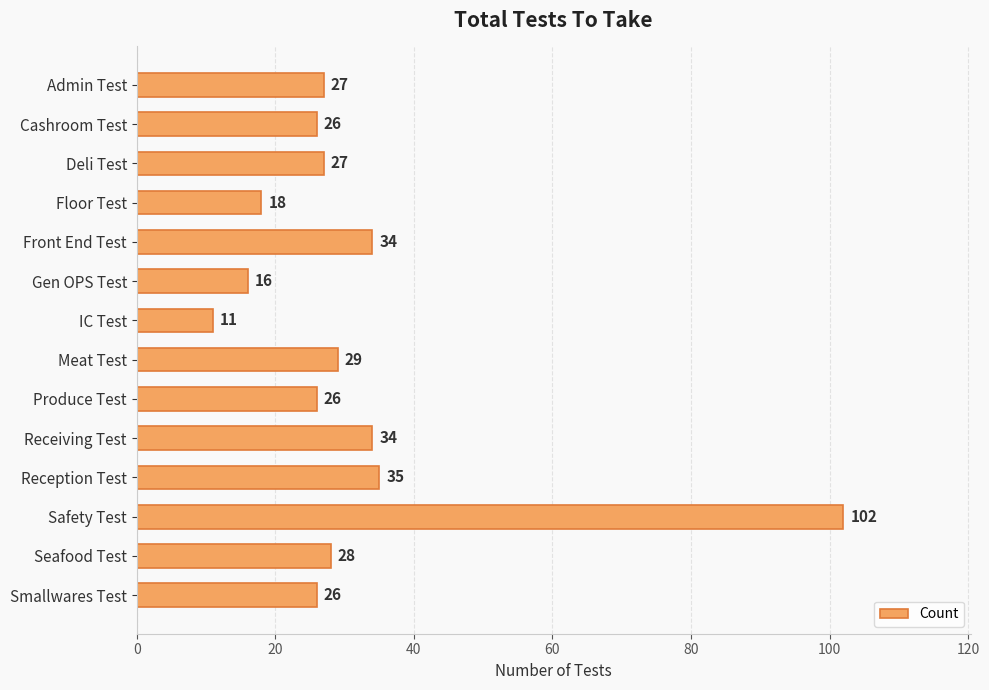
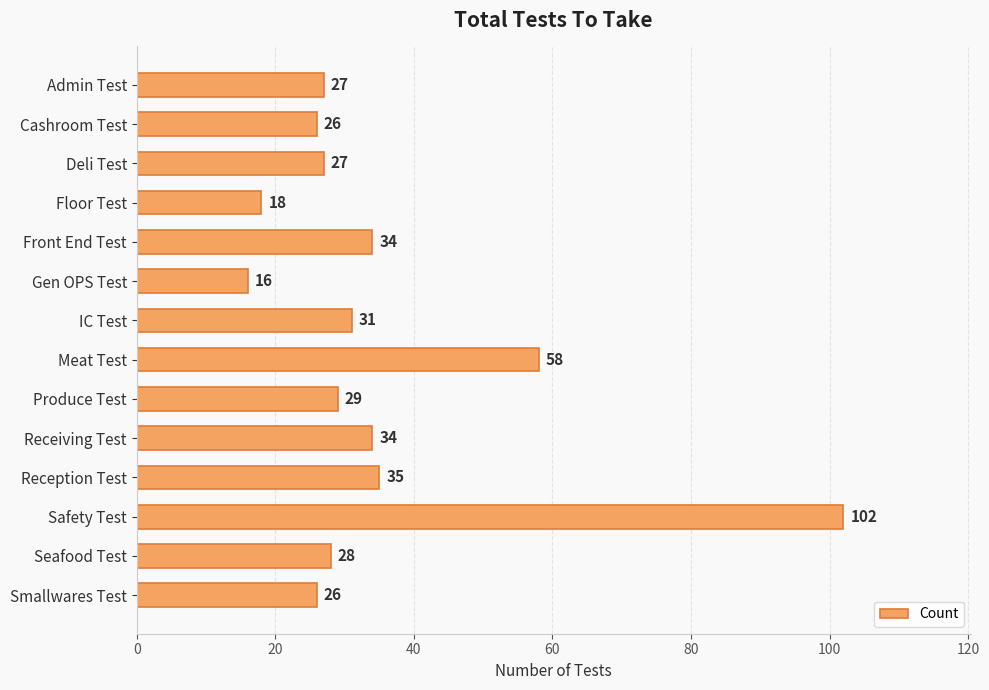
  {
    "Admin Test": 27,
    "Cashroom Test": 26,
    "Deli Test": 27,
    "Floor Test": 18,
    "Front End Test": 34,
    "Gen OPS Test": 16,
-   "IC Test": 11,
-   "Meat Test": 29,
-   "Produce Test": 26,
+   "IC Test": 31,
+   "Meat Test": 58,
+   "Produce Test": 29,
    "Receiving Test": 34,
    "Reception Test": 35,
    "Safety Test": 102,
    "Seafood Test": 28,
    "Smallwares Test": 26
  }
